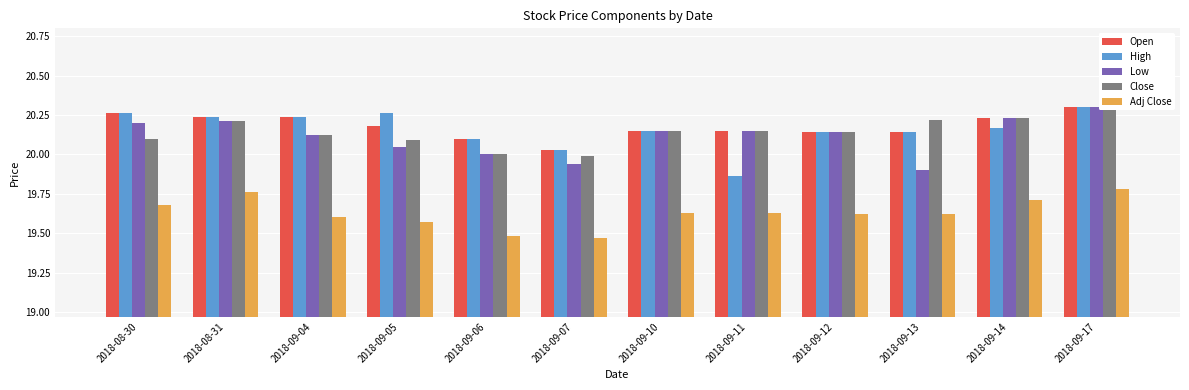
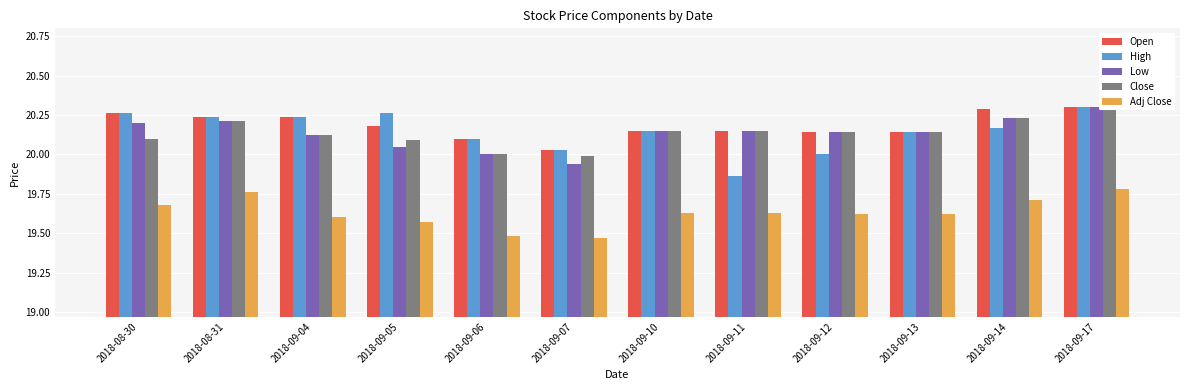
  {
    "Open": {
      "2018-08-30": 20.26,
      "2018-08-31": 20.24,
      "2018-09-04": 20.24,
      "2018-09-05": 20.18,
      "2018-09-06": 20.10,
      "2018-09-07": 20.03,
      "2018-09-10": 20.15,
      "2018-09-11": 20.15,
      "2018-09-12": 20.14,
      "2018-09-13": 20.14,
-     "2018-09-14": 20.23,
+     "2018-09-14": 20.29,
      "2018-09-17": 20.30
    },
    "High": {
      "2018-08-30": 20.26,
      "2018-08-31": 20.24,
      "2018-09-04": 20.24,
      "2018-09-05": 20.26,
      "2018-09-06": 20.10,
      "2018-09-07": 20.03,
      "2018-09-10": 20.15,
      "2018-09-11": 19.86,
-     "2018-09-12": 20.14,
+     "2018-09-12": 20.00,
      "2018-09-13": 20.14,
      "2018-09-14": 20.17,
      "2018-09-17": 20.30
    },
    "Low": {
      "2018-08-30": 20.20,
      "2018-08-31": 20.21,
      "2018-09-04": 20.12,
      "2018-09-05": 20.05,
      "2018-09-06": 20.00,
      "2018-09-07": 19.94,
      "2018-09-10": 20.15,
      "2018-09-11": 20.15,
      "2018-09-12": 20.14,
-     "2018-09-13": 19.90,
+     "2018-09-13": 20.14,
      "2018-09-14": 20.23,
      "2018-09-17": 20.30
    },
    "Close": {
      "2018-08-30": 20.10,
      "2018-08-31": 20.21,
      "2018-09-04": 20.12,
      "2018-09-05": 20.09,
      "2018-09-06": 20.00,
      "2018-09-07": 19.99,
      "2018-09-10": 20.15,
      "2018-09-11": 20.15,
      "2018-09-12": 20.14,
-     "2018-09-13": 20.22,
+     "2018-09-13": 20.14,
      "2018-09-14": 20.23
    },
    "Adj Close": {
      "2018-08-30": 19.68,
      "2018-08-31": 19.76,
      "2018-09-04": 19.60,
      "2018-09-05": 19.57,
      "2018-09-06": 19.48,
      "2018-09-07": 19.47,
      "2018-09-10": 19.63,
      "2018-09-11": 19.63,
      "2018-09-12": 19.62,
      "2018-09-13": 19.62,
      "2018-09-14": 19.71,
      "2018-09-17": 19.78
    }
  }
